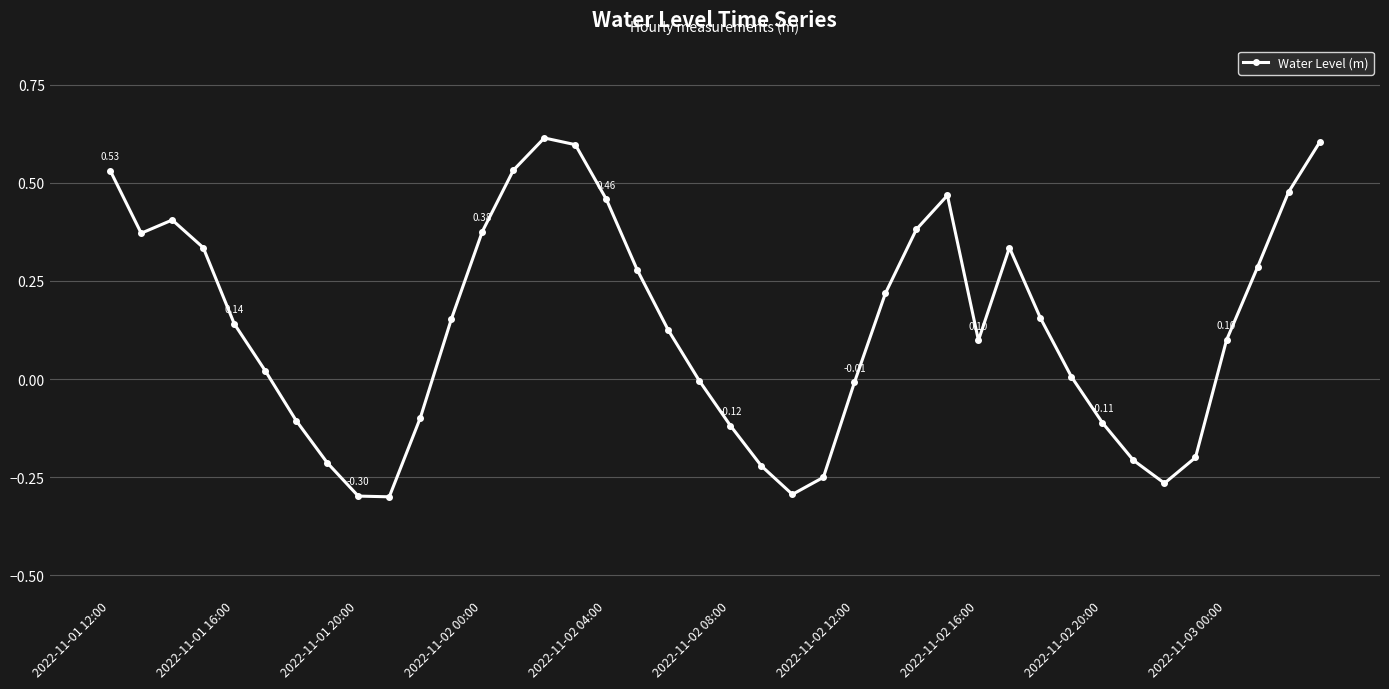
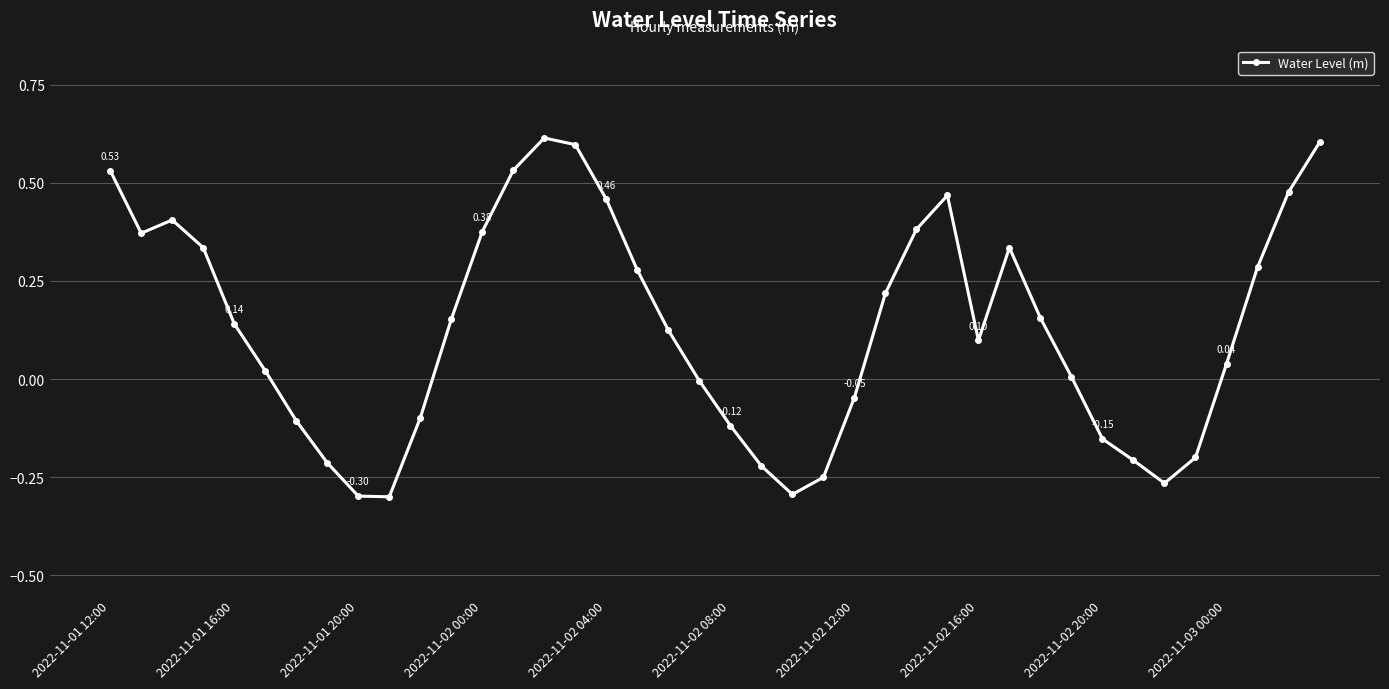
  {
    "2022-11-01 12:00": 0.53,
    "2022-11-01 16:00": 0.14,
    "2022-11-01 20:00": -0.30,
    "2022-11-02 00:00": 0.38,
    "2022-11-02 04:00": 0.46,
    "2022-11-02 08:00": -0.12,
-   "2022-11-02 12:00": -0.01,
+   "2022-11-02 12:00": -0.05,
    "2022-11-02 16:00": 0.10,
-   "2022-11-02 20:00": -0.11,
-   "2022-11-03 00:00": 0.10
+   "2022-11-02 20:00": -0.15,
+   "2022-11-03 00:00": 0.04
  }
